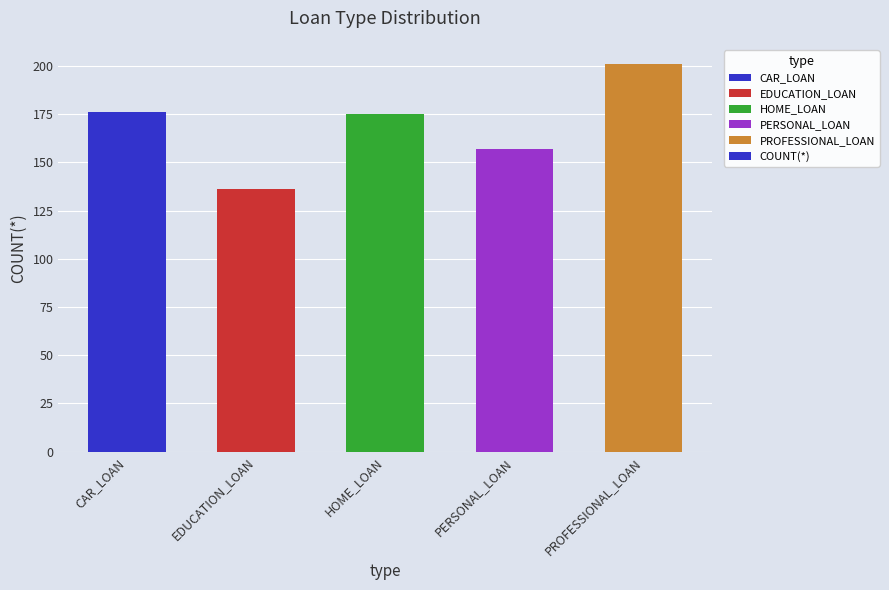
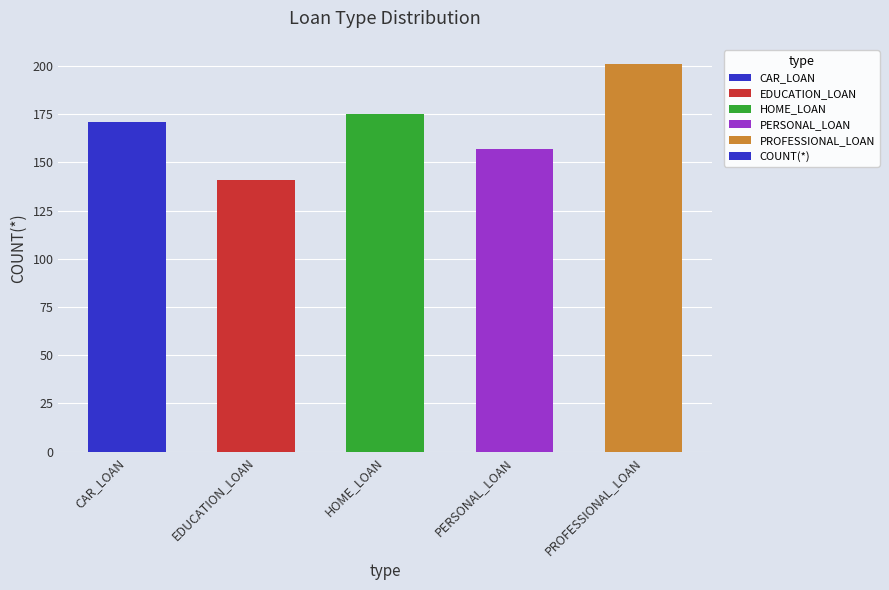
  {
-   "CAR_LOAN": 176,
-   "EDUCATION_LOAN": 136,
+   "CAR_LOAN": 171,
+   "EDUCATION_LOAN": 141,
    "HOME_LOAN": 175,
    "PERSONAL_LOAN": 157,
    "PROFESSIONAL_LOAN": 201
  }
